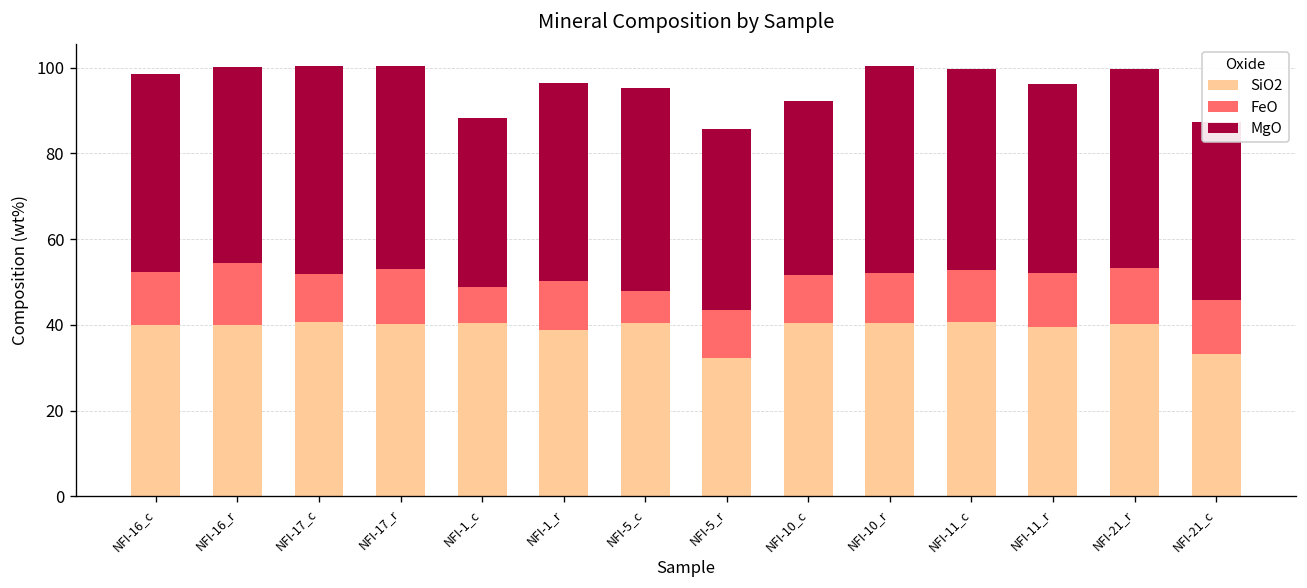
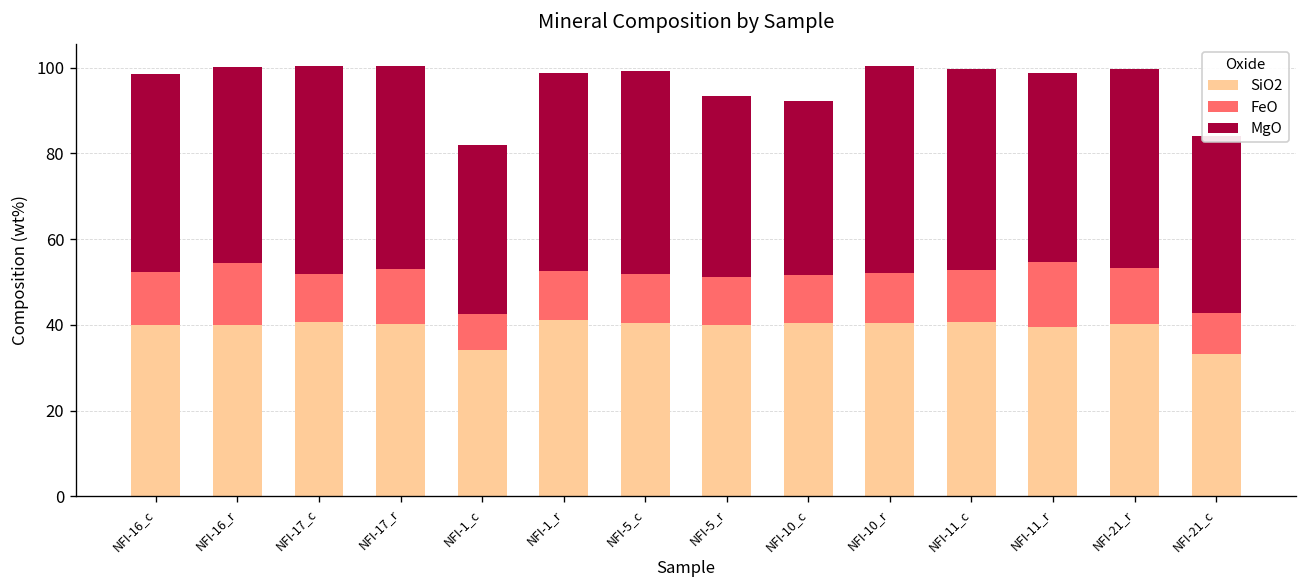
  {
    "SiO2": {
      "NFI-16_c": 40,
      "NFI-16_r": 40,
      "NFI-17_c": 41,
      "NFI-17_r": 40,
-     "NFI-1_c": 40,
-     "NFI-1_r": 39,
+     "NFI-1_c": 34,
+     "NFI-1_r": 41,
      "NFI-5_c": 40,
-     "NFI-5_r": 32,
+     "NFI-5_r": 40,
      "NFI-10_c": 40,
      "NFI-10_r": 40,
      "NFI-11_c": 41,
      "NFI-11_r": 40,
      "NFI-21_r": 40,
      "NFI-21_c": 33
    },
    "FeO": {
      "NFI-16_c": 12,
      "NFI-16_r": 14,
      "NFI-17_c": 11,
      "NFI-17_r": 13,
      "NFI-1_c": 8,
      "NFI-1_r": 11,
-     "NFI-5_c": 7,
+     "NFI-5_c": 11,
      "NFI-5_r": 11,
      "NFI-10_c": 11,
      "NFI-10_r": 12,
      "NFI-11_c": 12,
-     "NFI-11_r": 13,
+     "NFI-11_r": 15,
      "NFI-21_r": 13,
-     "NFI-21_c": 13
+     "NFI-21_c": 10
    },
    "MgO": {
      "NFI-16_c": 46,
      "NFI-16_r": 46,
      "NFI-17_c": 48,
      "NFI-17_r": 47,
      "NFI-1_c": 39,
      "NFI-1_r": 46,
      "NFI-5_c": 47,
      "NFI-5_r": 42,
      "NFI-10_c": 41,
      "NFI-10_r": 48,
      "NFI-11_c": 47,
      "NFI-11_r": 44,
      "NFI-21_r": 46
    }
  }
